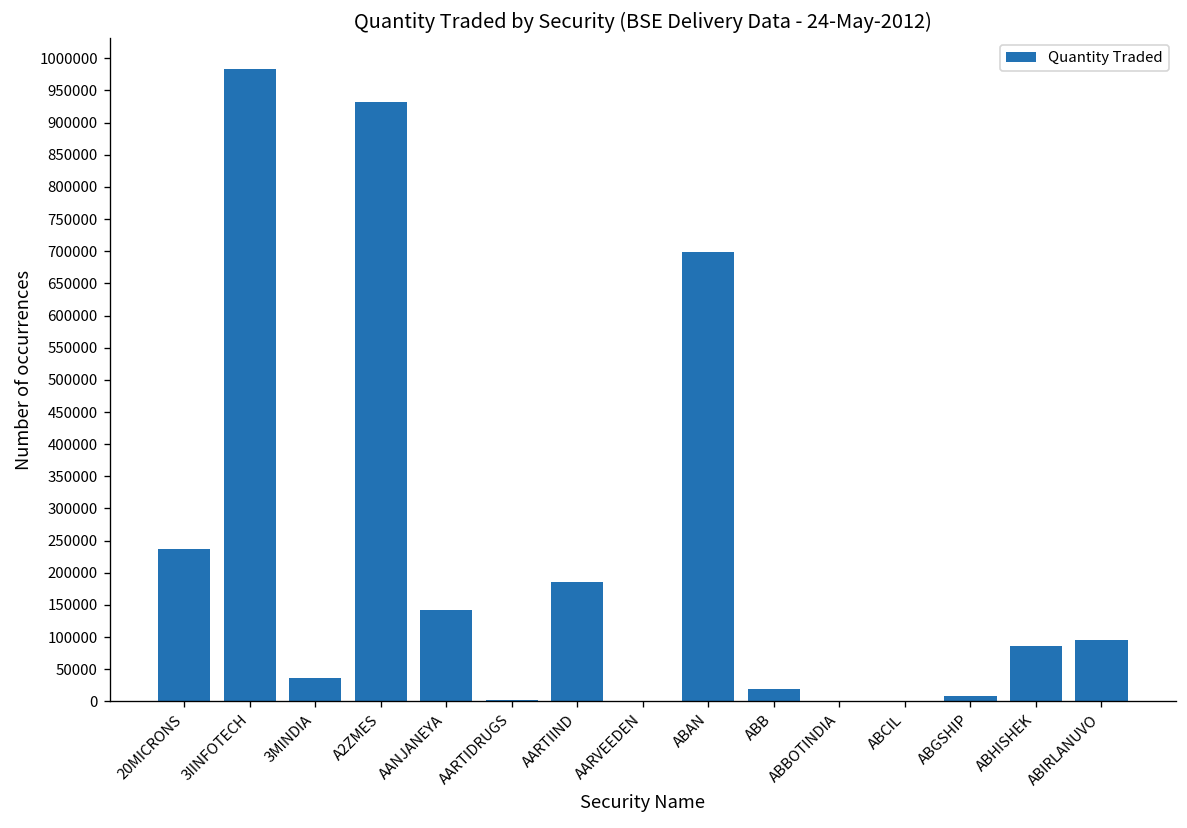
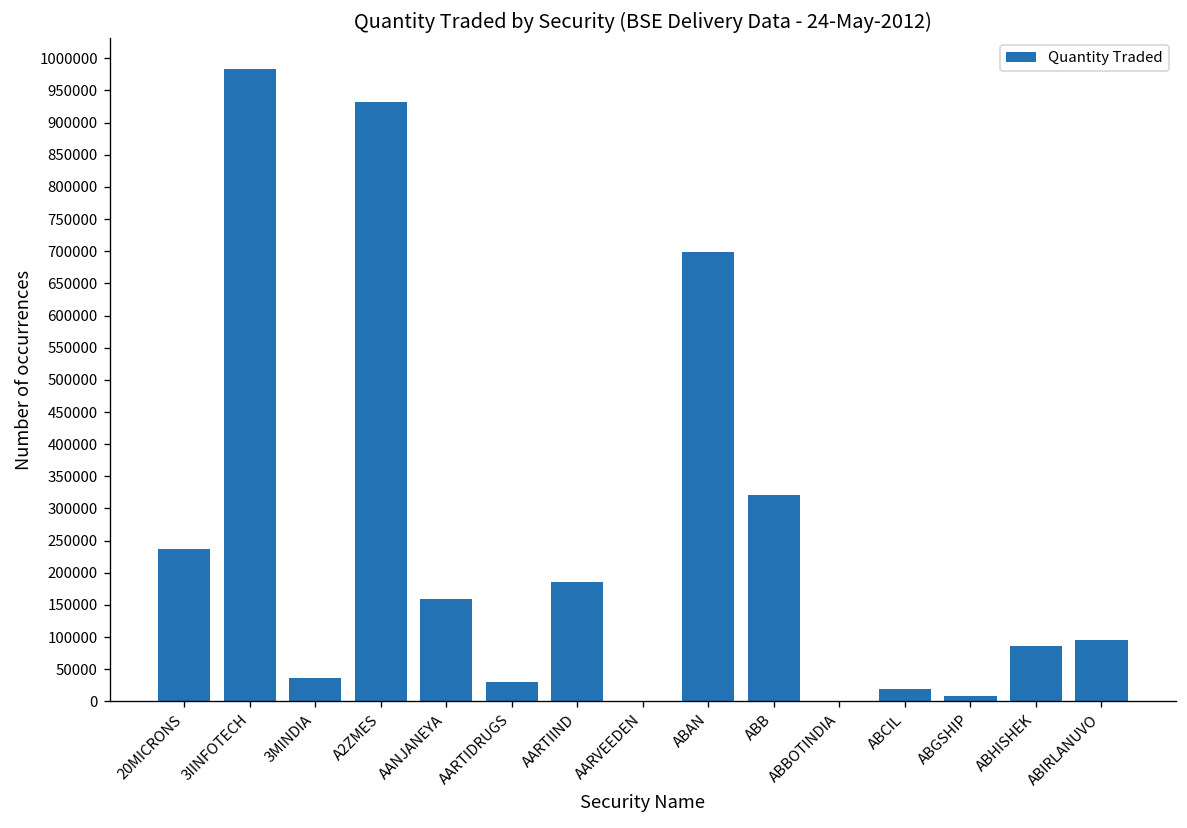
  {
    "20MICRONS": 240000,
    "3IINFOTECH": 980000,
    "3MINDIA": 40000,
    "A2ZMES": 930000,
-   "AANJANEYA": 140000,
-   "AARTIDRUGS": 0,
+   "AANJANEYA": 160000,
+   "AARTIDRUGS": 30000,
    "AARTIIND": 190000,
    "ABAN": 700000,
-   "ABB": 20000,
-   "ABCIL": 0,
+   "ABB": 320000,
+   "ABCIL": 20000,
    "ABGSHIP": 10000,
    "ABHISHEK": 90000,
    "ABIRLANUVO": 100000
  }
